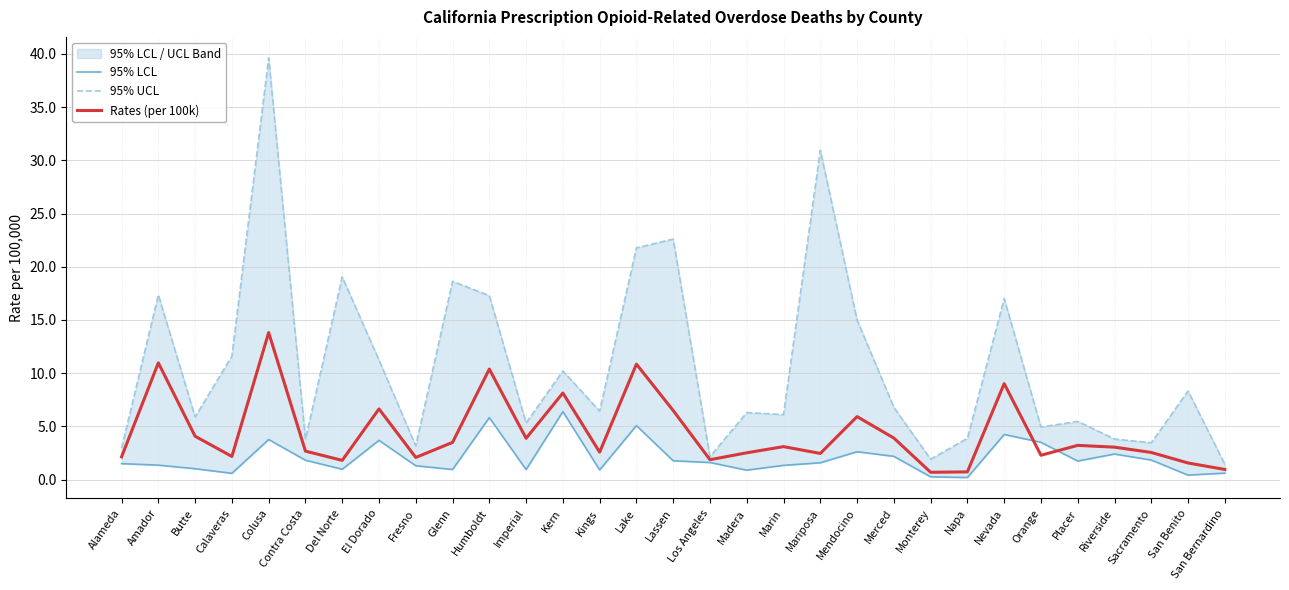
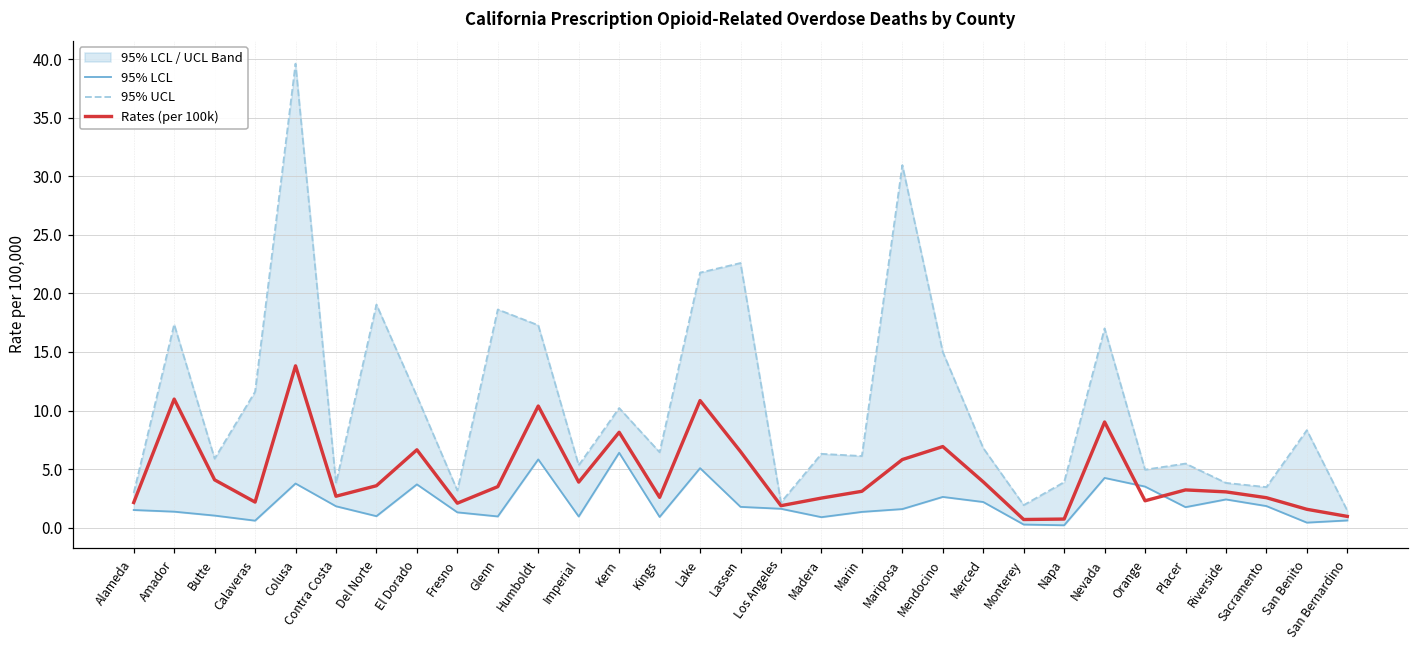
  {
    "Rates (per 100k)": {
      "Alameda": 2.1,
      "Amador": 11.0,
      "Butte": 4.1,
      "Calaveras": 2.2,
      "Colusa": 13.8,
      "Contra Costa": 2.7,
-     "Del Norte": 1.8,
+     "Del Norte": 3.6,
      "El Dorado": 6.6,
      "Fresno": 2.1,
      "Glenn": 3.5,
      "Humboldt": 10.4,
      "Imperial": 3.9,
      "Kern": 8.1,
      "Kings": 2.6,
      "Lake": 10.9,
      "Lassen": 6.5,
      "Los Angeles": 1.9,
      "Madera": 2.5,
      "Marin": 3.1,
-     "Mariposa": 2.5,
-     "Mendocino": 5.9,
+     "Mariposa": 5.8,
+     "Mendocino": 6.9,
      "Merced": 3.9,
      "Monterey": 0.7,
      "Napa": 0.7,
      "Nevada": 9.0,
      "Orange": 2.3,
      "Placer": 3.2,
      "Riverside": 3.1,
      "Sacramento": 2.6,
      "San Benito": 1.6,
      "San Bernardino": 1.0
    }
  }
